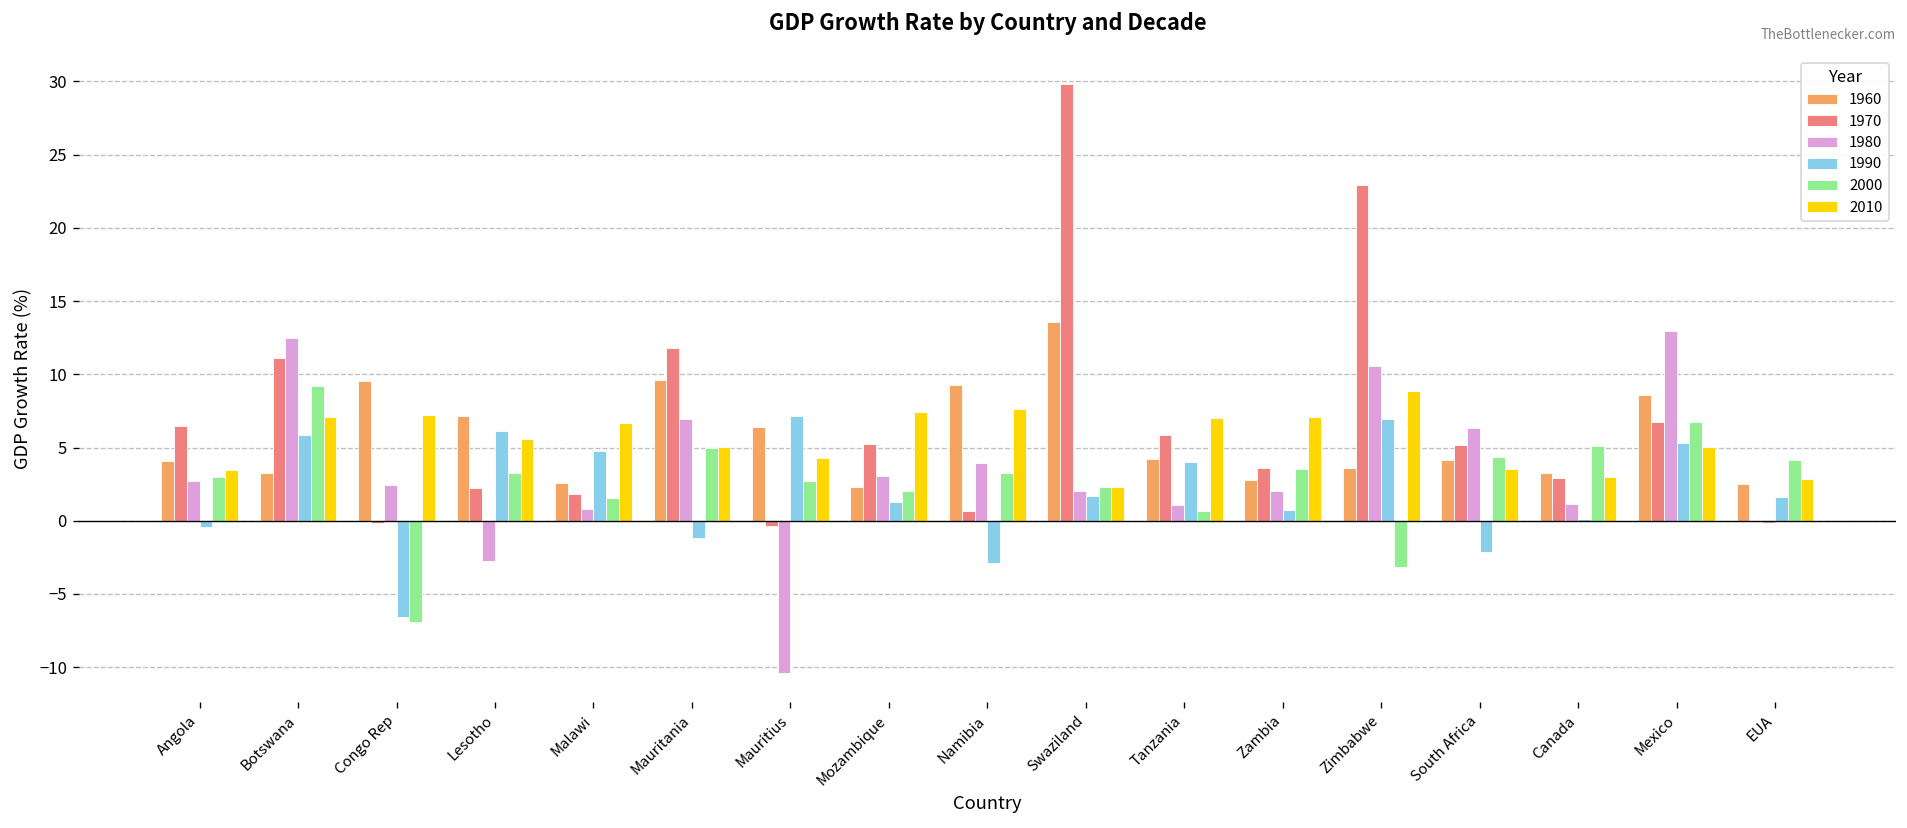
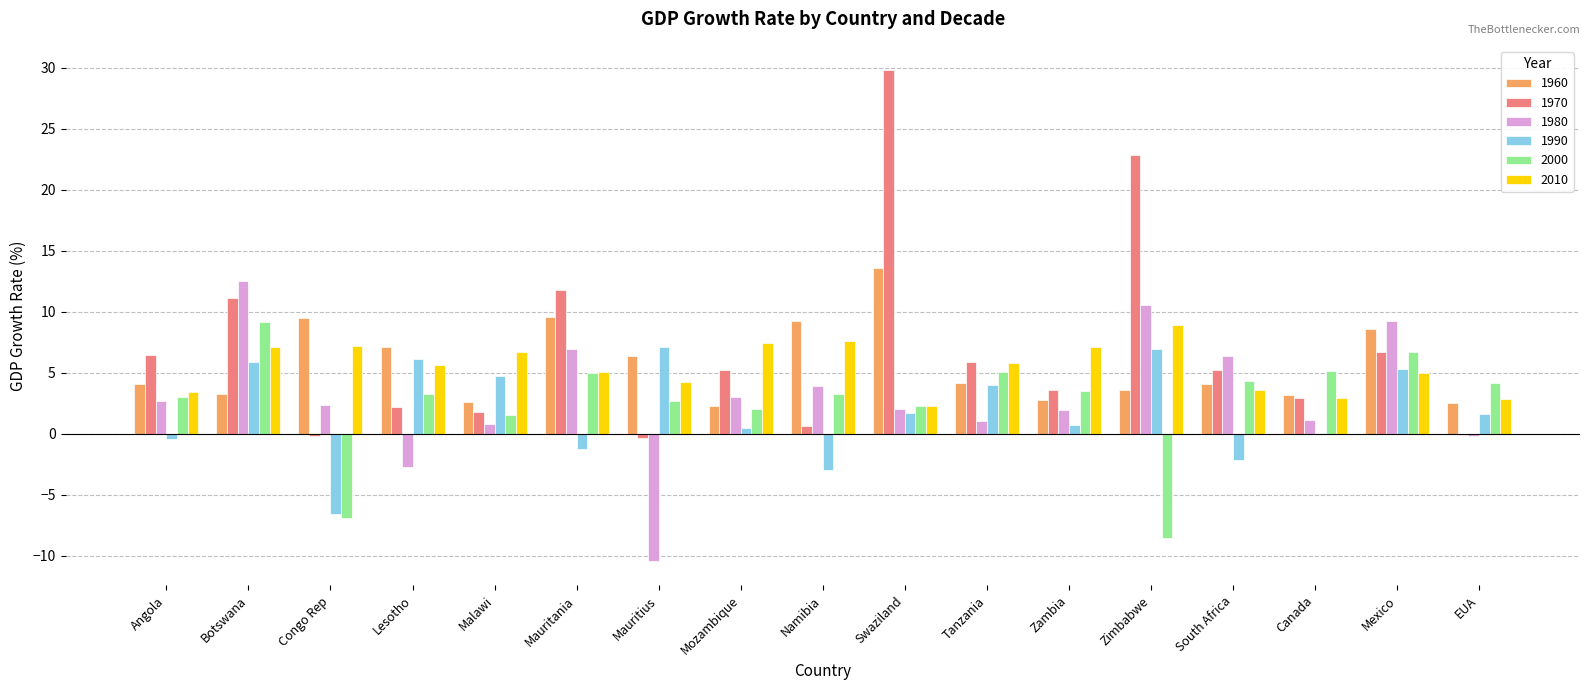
  {
    "1980": {
      "Angola": 2.7,
      "Botswana": 12.5,
      "Congo Rep": 2.4,
      "Lesotho": -2.8,
      "Malawi": 0.8,
      "Mauritania": 6.9,
      "Mauritius": -10.4,
      "Mozambique": 3.0,
      "Namibia": 4.0,
      "Swaziland": 2.1,
      "Tanzania": 1.0,
      "Zambia": 2.0,
      "Zimbabwe": 10.6,
      "South Africa": 6.4,
      "Canada": 1.1,
-     "Mexico": 13.0
+     "Mexico": 9.3
    },
    "1990": {
      "Angola": -0.4,
      "Botswana": 5.9,
      "Congo Rep": -6.6,
      "Lesotho": 6.2,
      "Malawi": 4.8,
      "Mauritania": -1.2,
      "Mauritius": 7.2,
-     "Mozambique": 1.3,
+     "Mozambique": 0.5,
      "Namibia": -2.9,
      "Swaziland": 1.7,
      "Tanzania": 4.0,
      "Zambia": 0.7,
      "Zimbabwe": 7.0,
      "South Africa": -2.1,
      "Mexico": 5.3,
      "EUA": 1.6
    },
    "2000": {
      "Angola": 3.0,
      "Botswana": 9.2,
      "Congo Rep": -6.9,
      "Lesotho": 3.3,
      "Malawi": 1.6,
      "Mauritania": 5.0,
      "Mauritius": 2.7,
      "Mozambique": 2.1,
      "Namibia": 3.3,
      "Swaziland": 2.3,
-     "Tanzania": 0.7,
+     "Tanzania": 5.1,
      "Zambia": 3.6,
-     "Zimbabwe": -3.2,
+     "Zimbabwe": -8.5,
      "South Africa": 4.4,
      "Canada": 5.1,
      "Mexico": 6.7,
      "EUA": 4.2
    },
    "2010": {
      "Angola": 3.5,
      "Botswana": 7.1,
      "Congo Rep": 7.2,
      "Lesotho": 5.6,
      "Malawi": 6.7,
      "Mauritania": 5.1,
      "Mauritius": 4.3,
      "Mozambique": 7.4,
      "Namibia": 7.7,
      "Swaziland": 2.3,
-     "Tanzania": 7.0,
+     "Tanzania": 5.9,
      "Zambia": 7.1,
      "Zimbabwe": 8.9,
      "South Africa": 3.6,
      "Canada": 3.0,
      "Mexico": 5.0,
      "EUA": 2.9
    }
  }
